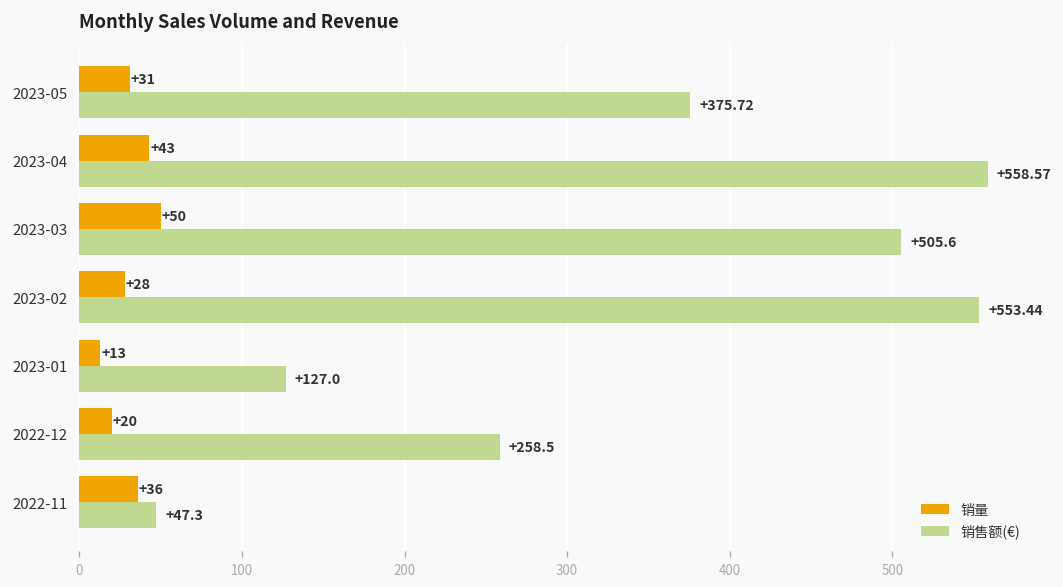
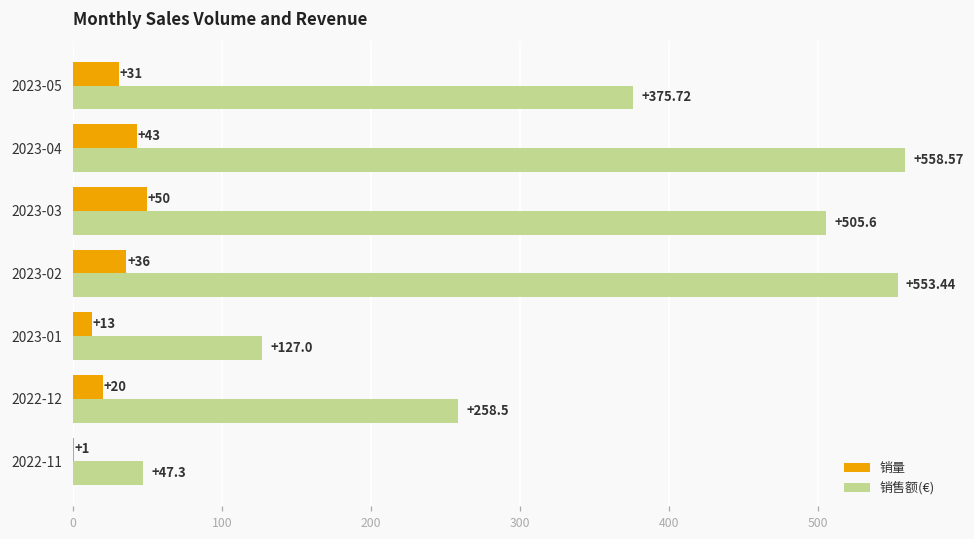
  {
    "销量": {
      "2023-05": "+31",
      "2023-04": "+43",
      "2023-03": "+50",
-     "2023-02": "+28",
+     "2023-02": "+36",
      "2023-01": "+13",
      "2022-12": "+20",
-     "2022-11": "+36"
+     "2022-11": "+1"
    },
    "销售额(€)": {
      "2023-05": "+375.72",
      "2023-04": "+558.57",
      "2023-03": "+505.6",
      "2023-02": "+553.44",
      "2023-01": "+127.0",
      "2022-12": "+258.5",
      "2022-11": "+47.3"
    }
  }
